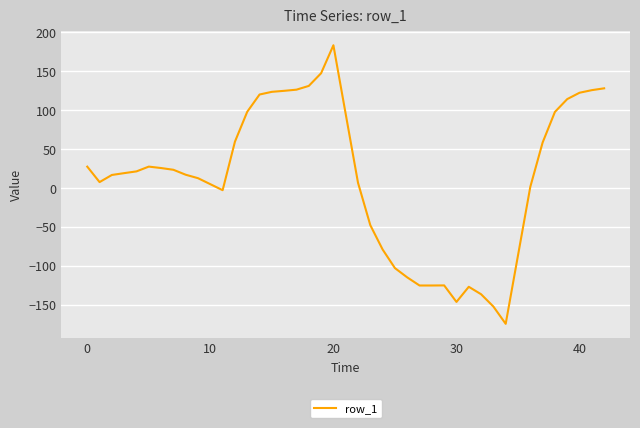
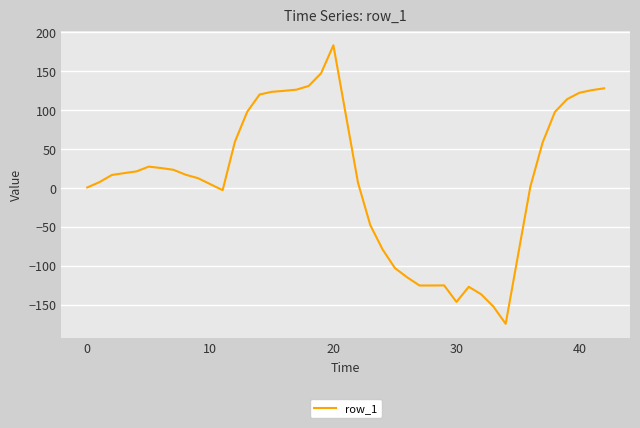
  {
-   "0": 30,
+   "0": 0,
    "20": 180,
    "30": -150,
    "40": 120
  }
